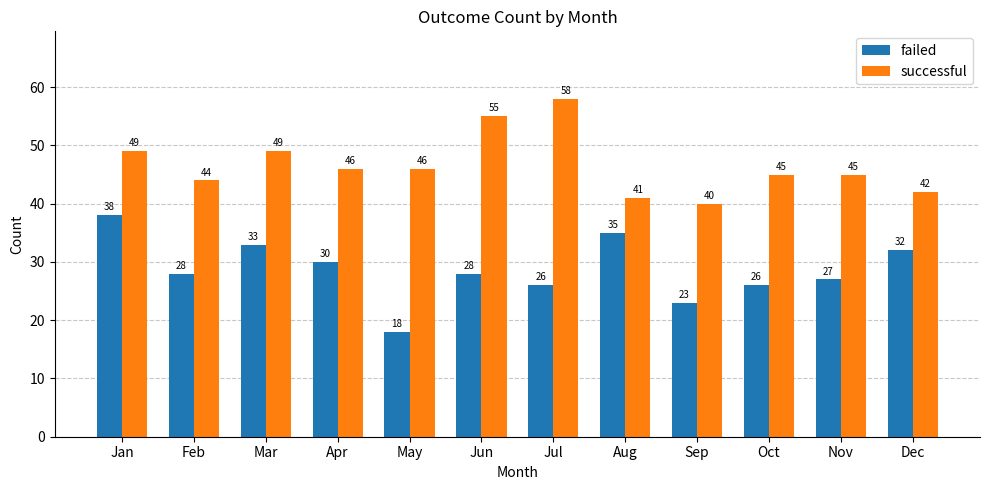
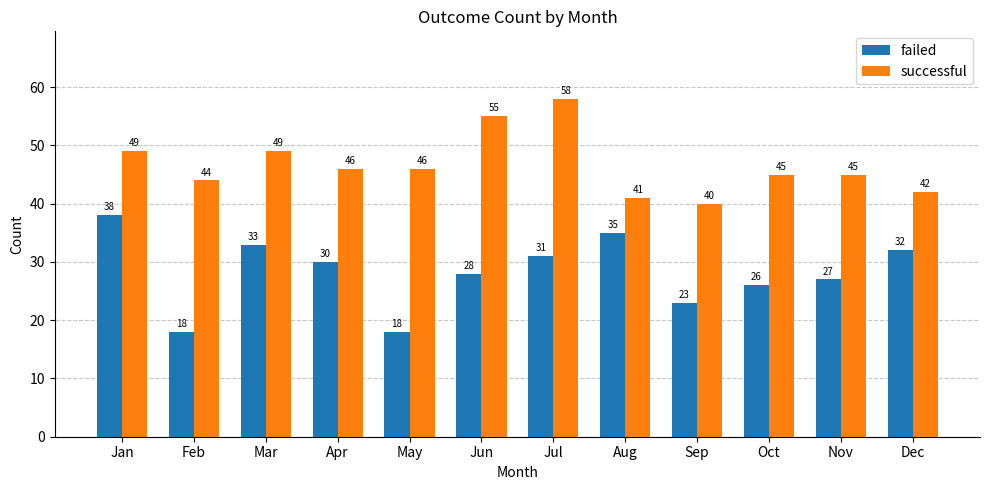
  {
    "failed": {
      "Jan": 38,
-     "Feb": 28,
+     "Feb": 18,
      "Mar": 33,
      "Apr": 30,
      "May": 18,
      "Jun": 28,
-     "Jul": 26,
+     "Jul": 31,
      "Aug": 35,
      "Sep": 23,
      "Oct": 26,
      "Nov": 27,
      "Dec": 32
    },
    "successful": {
      "Jan": 49,
      "Feb": 44,
      "Mar": 49,
      "Apr": 46,
      "May": 46,
      "Jun": 55,
      "Jul": 58,
      "Aug": 41,
      "Sep": 40,
      "Oct": 45,
      "Nov": 45,
      "Dec": 42
    }
  }
